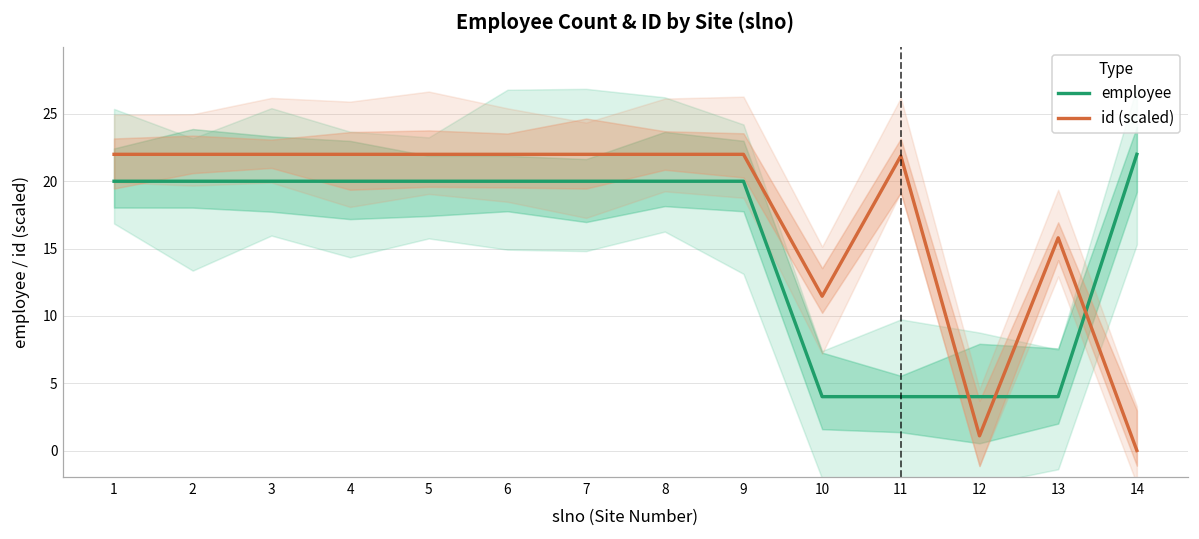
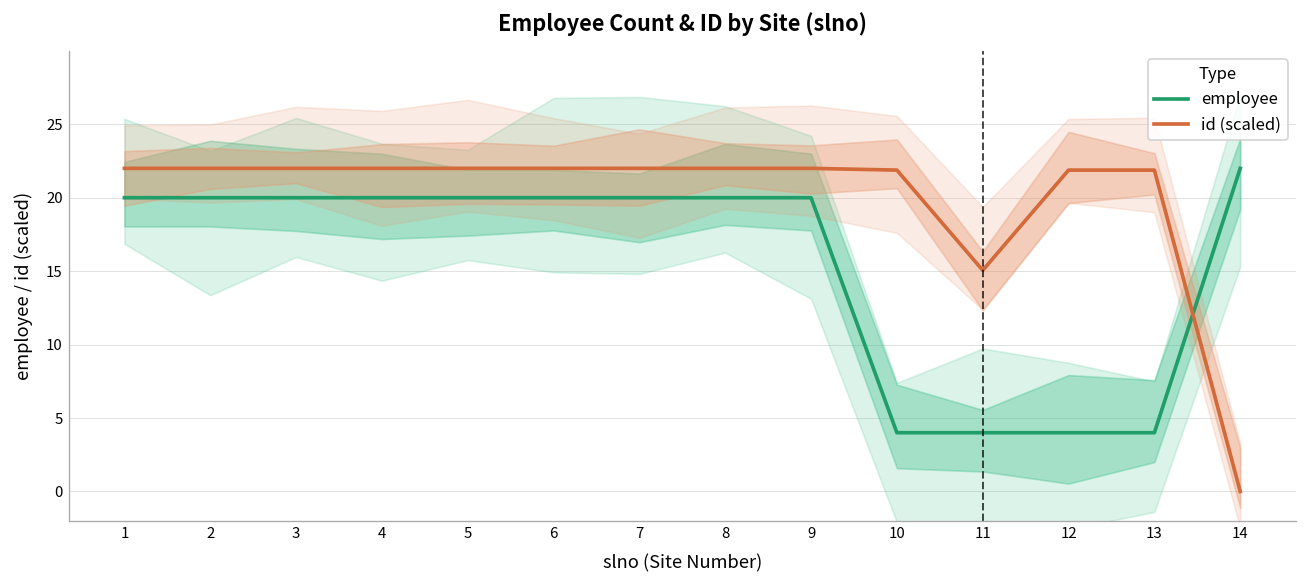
  {
    "id (scaled)": {
      "1": 22.0,
      "2": 22.0,
      "3": 22.0,
      "4": 22.0,
      "7": 22.0,
      "8": 22.0,
      "9": 22.0,
-     "10": 11.5,
-     "11": 21.9,
-     "12": 1.1,
-     "13": 15.8,
+     "10": 21.9,
+     "11": 15.1,
+     "12": 21.9,
+     "13": 21.9,
      "14": 0.0
    }
  }
